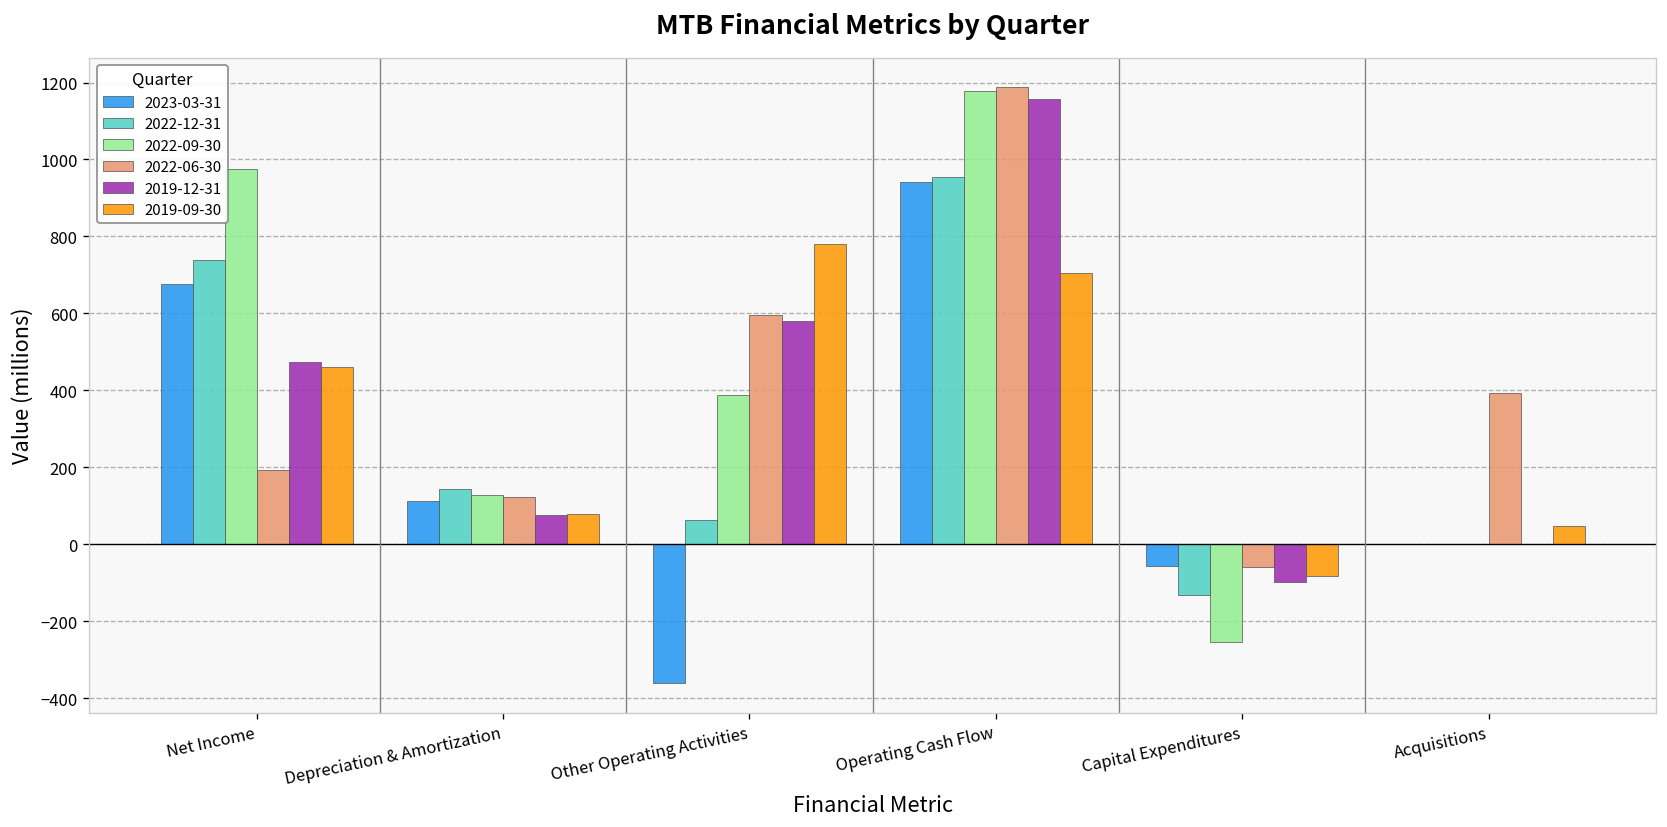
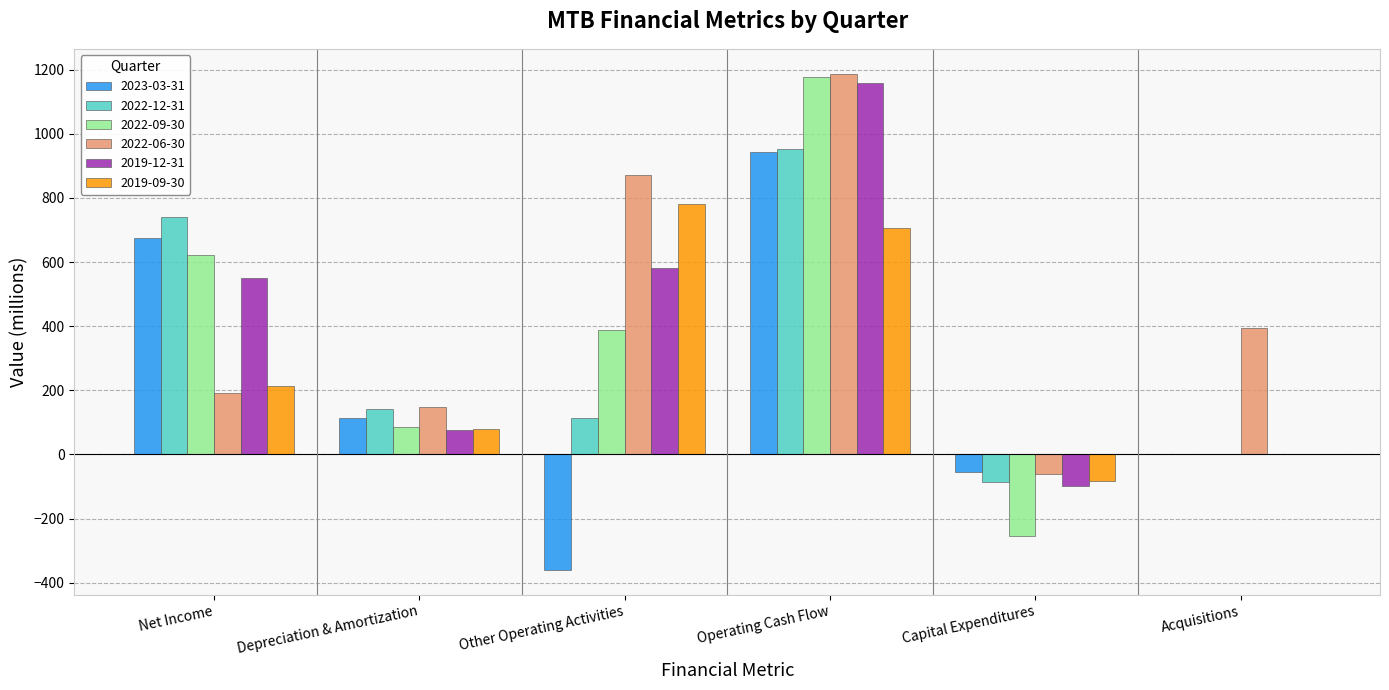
  {
    "2023-03-31": {
      "Net Income": 680,
      "Depreciation & Amortization": 110,
      "Other Operating Activities": -360,
      "Operating Cash Flow": 940,
      "Capital Expenditures": -60,
      "Acquisitions": 0
    },
    "2022-12-31": {
      "Net Income": 740,
      "Depreciation & Amortization": 140,
-     "Other Operating Activities": 60,
+     "Other Operating Activities": 110,
      "Operating Cash Flow": 950,
-     "Capital Expenditures": -130,
+     "Capital Expenditures": -90,
      "Acquisitions": 0
    },
    "2022-09-30": {
-     "Net Income": 980,
-     "Depreciation & Amortization": 130,
+     "Net Income": 620,
+     "Depreciation & Amortization": 90,
      "Other Operating Activities": 390,
      "Operating Cash Flow": 1180,
      "Capital Expenditures": -250,
      "Acquisitions": 0
    },
    "2022-06-30": {
      "Net Income": 190,
-     "Depreciation & Amortization": 120,
-     "Other Operating Activities": 600,
+     "Depreciation & Amortization": 150,
+     "Other Operating Activities": 870,
      "Operating Cash Flow": 1190,
      "Capital Expenditures": -60,
      "Acquisitions": 390
    },
    "2019-12-31": {
-     "Net Income": 470,
+     "Net Income": 550,
      "Depreciation & Amortization": 80,
      "Other Operating Activities": 580,
      "Operating Cash Flow": 1160,
      "Capital Expenditures": -100,
      "Acquisitions": 0
    },
    "2019-09-30": {
-     "Net Income": 460,
+     "Net Income": 210,
      "Depreciation & Amortization": 80,
      "Other Operating Activities": 780,
      "Operating Cash Flow": 700,
      "Capital Expenditures": -80,
-     "Acquisitions": 50
+     "Acquisitions": 0
    }
  }
